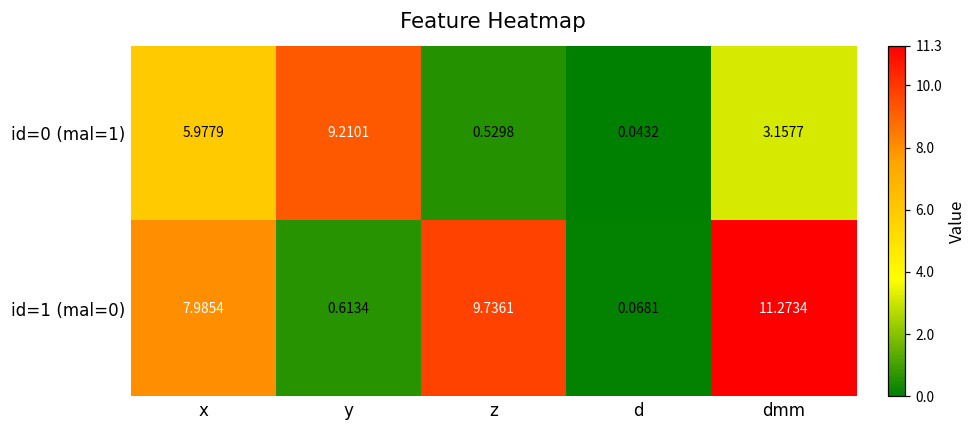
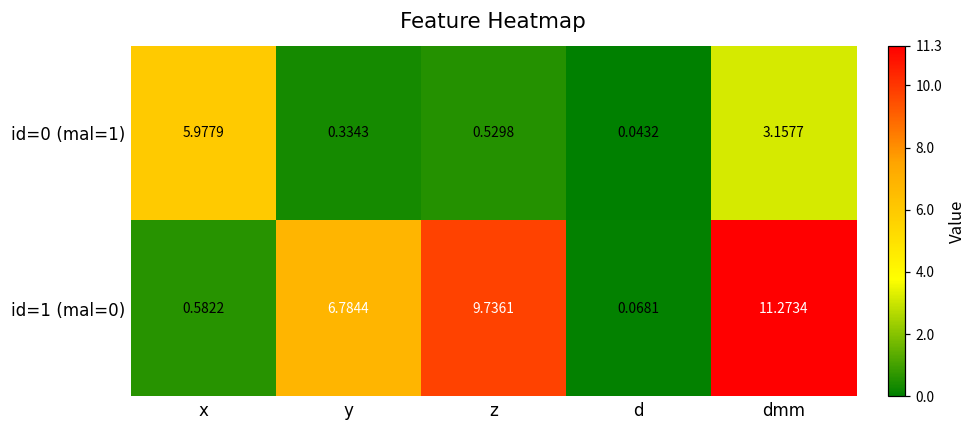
  {
    "id=0 (mal=1)": {
      "x": 5.9779,
-     "y": 9.2101,
+     "y": 0.3343,
      "z": 0.5298,
      "d": 0.0432,
      "dmm": 3.1577
    },
    "id=1 (mal=0)": {
-     "x": 7.9854,
-     "y": 0.6134,
+     "x": 0.5822,
+     "y": 6.7844,
      "z": 9.7361,
      "d": 0.0681,
      "dmm": 11.2734
    }
  }
